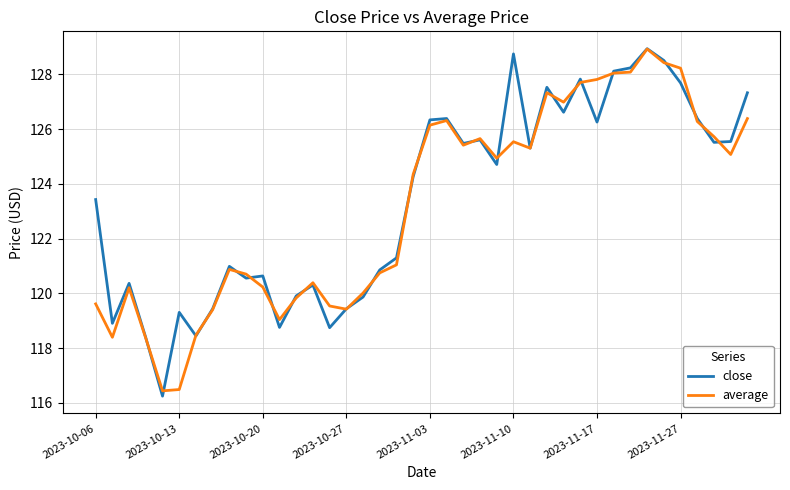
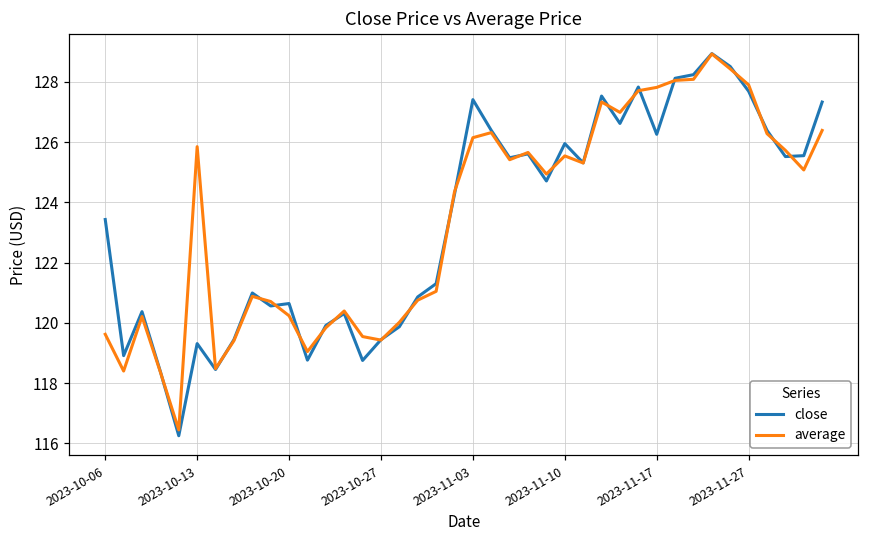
  {
    "close": {
      "2023-10-06": 123.4,
      "2023-10-13": 119.3,
      "2023-10-20": 120.6,
-     "2023-11-03": 126.3,
-     "2023-11-10": 128.8,
+     "2023-11-03": 127.4,
+     "2023-11-10": 126.0,
      "2023-11-17": 126.3,
      "2023-11-27": 127.7
    },
    "average": {
      "2023-10-06": 119.6,
-     "2023-10-13": 116.5,
+     "2023-10-13": 125.8,
      "2023-10-20": 120.2,
      "2023-11-03": 126.1,
      "2023-11-10": 125.5,
      "2023-11-17": 127.8,
-     "2023-11-27": 128.2
+     "2023-11-27": 127.9
    }
  }
